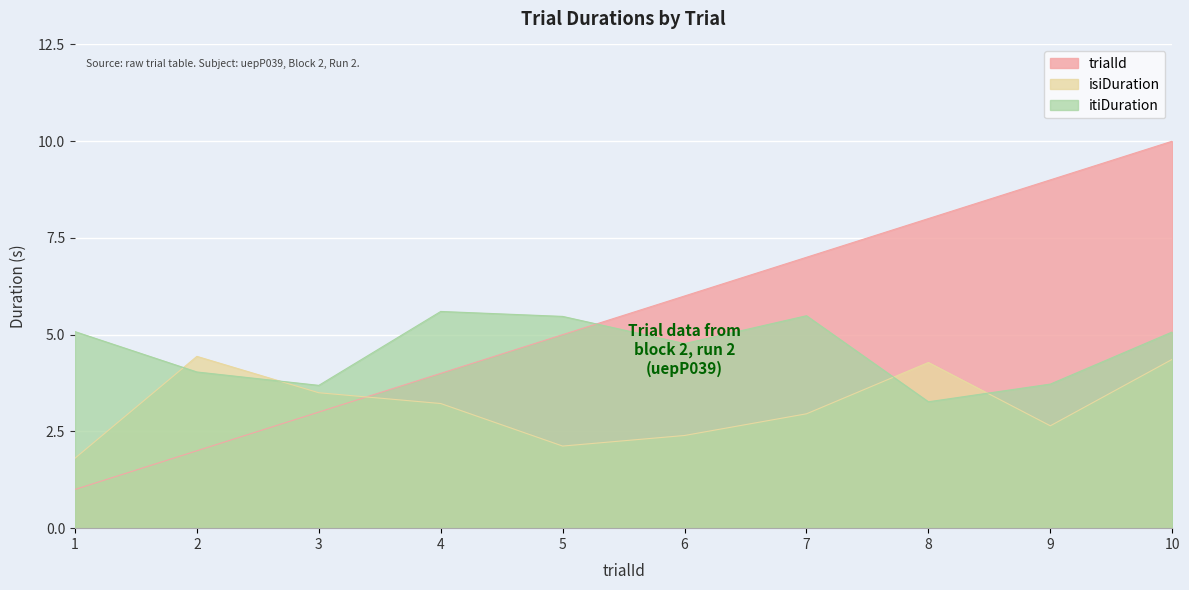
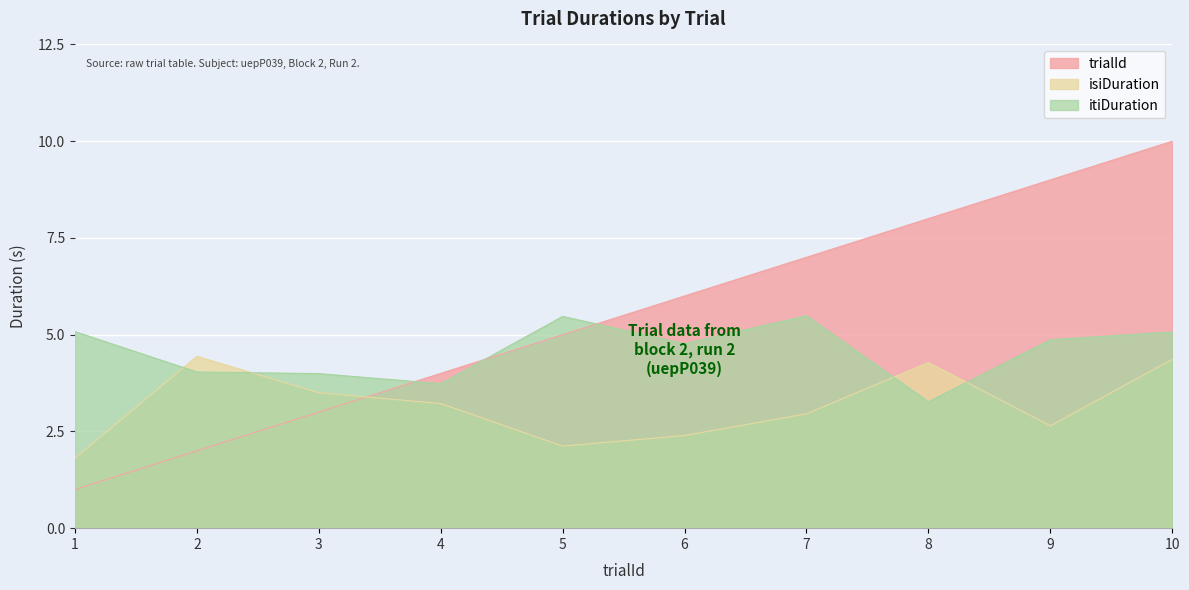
  {
    "itiDuration": {
      "1": 5.1,
      "2": 4.0,
-     "3": 3.7,
-     "4": 5.6,
+     "3": 4.0,
+     "4": 3.7,
      "5": 5.5,
      "7": 5.5,
      "8": 3.3,
-     "9": 3.7,
+     "9": 4.9,
      "10": 5.1
    }
  }
